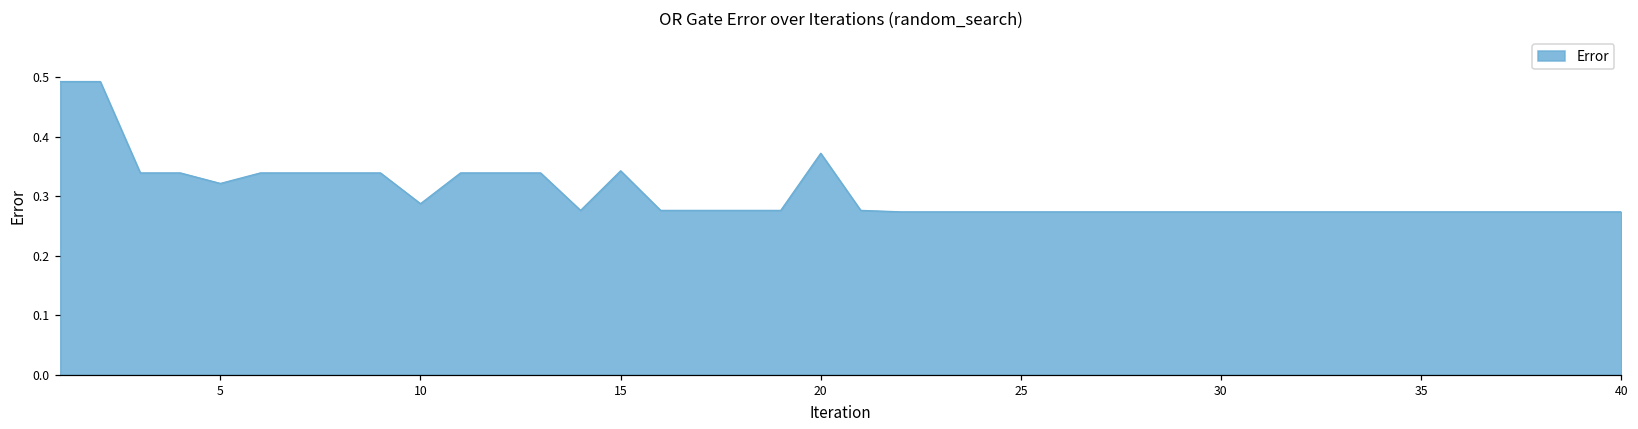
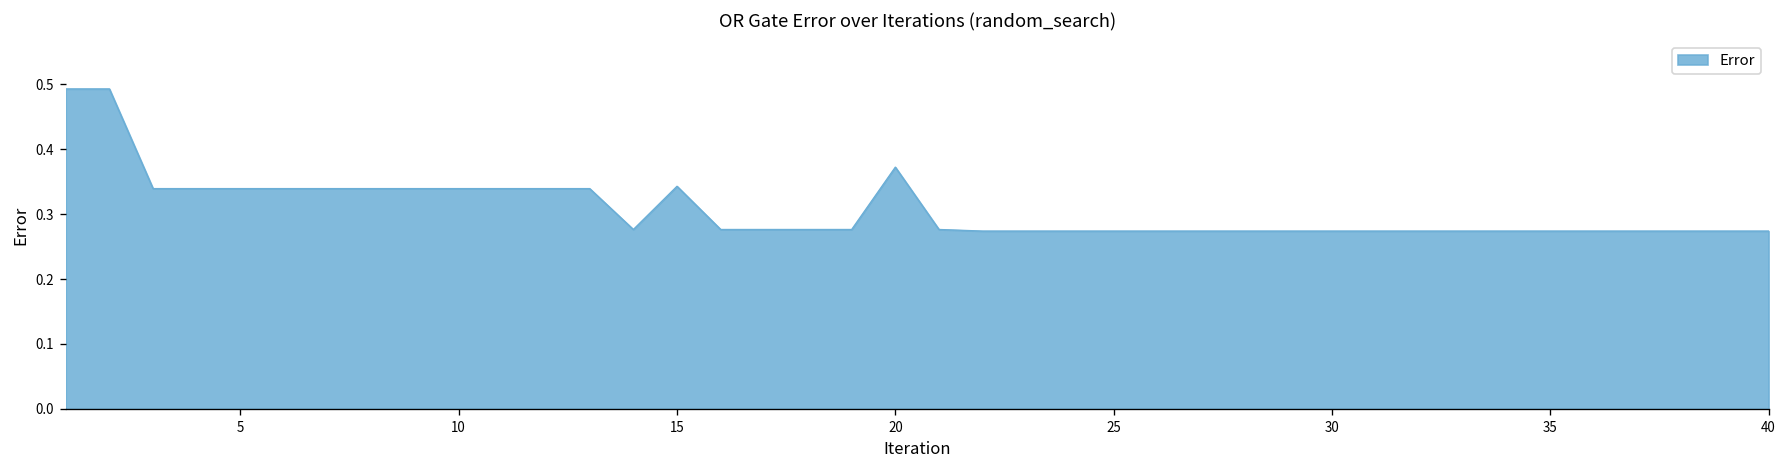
  {
-   "5": 0.32,
-   "10": 0.29,
+   "5": 0.34,
+   "10": 0.34,
    "15": 0.34,
    "20": 0.37,
    "25": 0.27,
    "30": 0.27,
    "35": 0.27,
    "40": 0.27
  }
